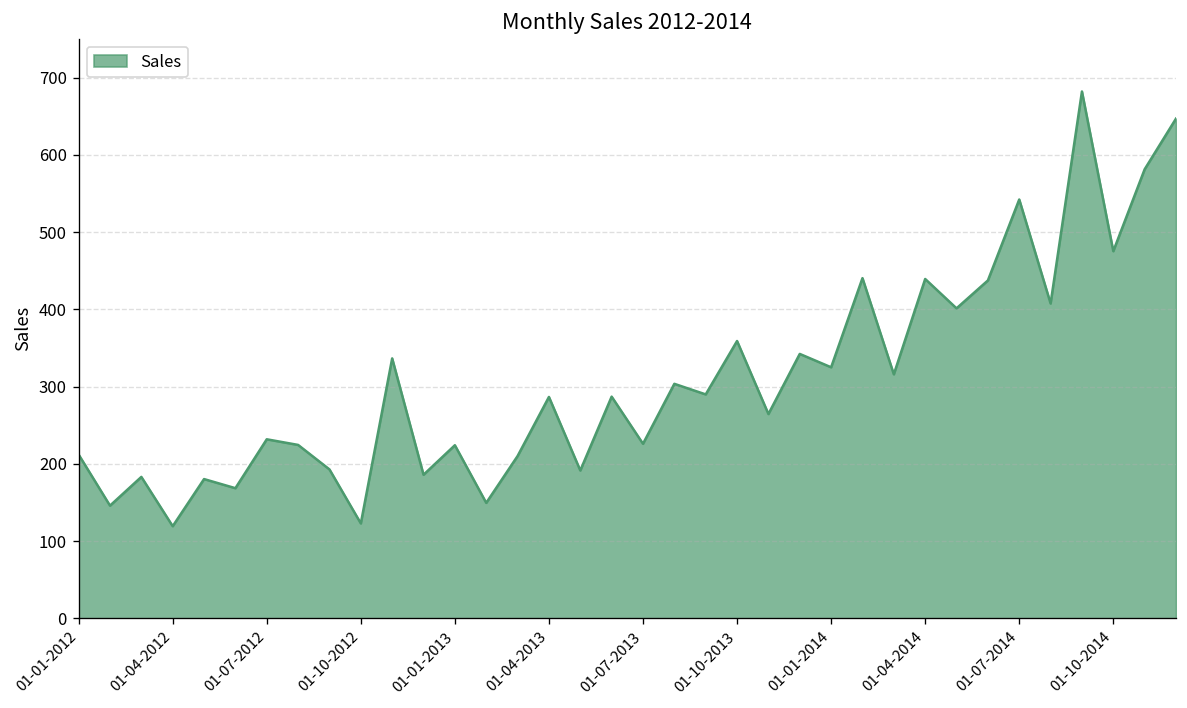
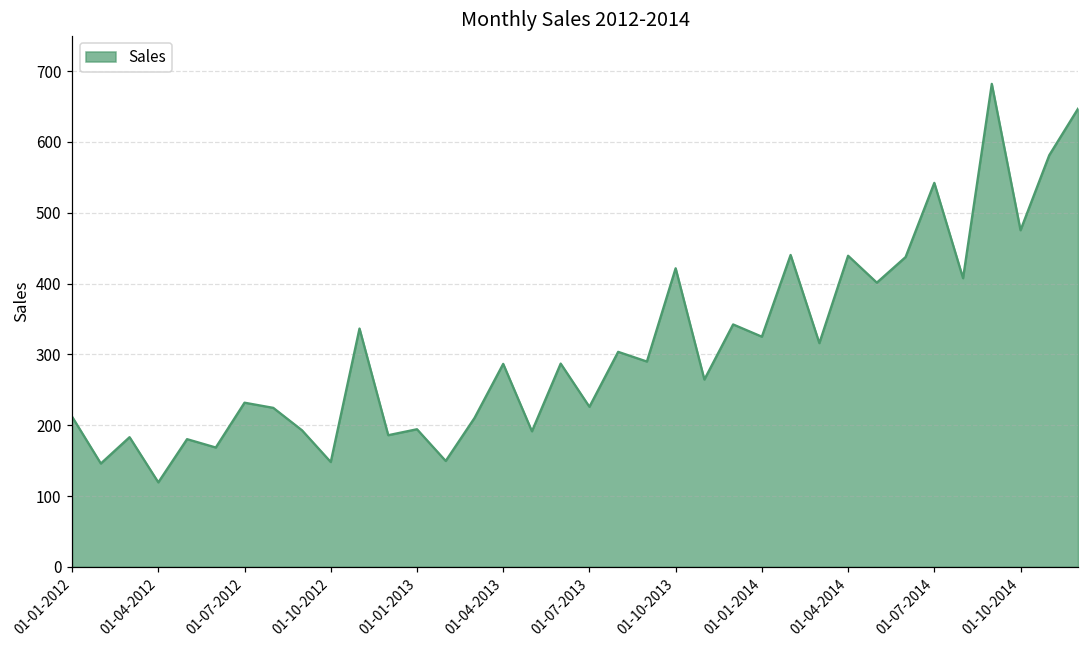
  {
    "01-01-2012": 210,
    "01-04-2012": 120,
    "01-07-2012": 230,
-   "01-10-2012": 120,
-   "01-01-2013": 220,
+   "01-10-2012": 150,
+   "01-01-2013": 190,
    "01-04-2013": 290,
    "01-07-2013": 230,
-   "01-10-2013": 360,
+   "01-10-2013": 420,
    "01-01-2014": 330,
    "01-04-2014": 440,
    "01-07-2014": 540,
    "01-10-2014": 480
  }
